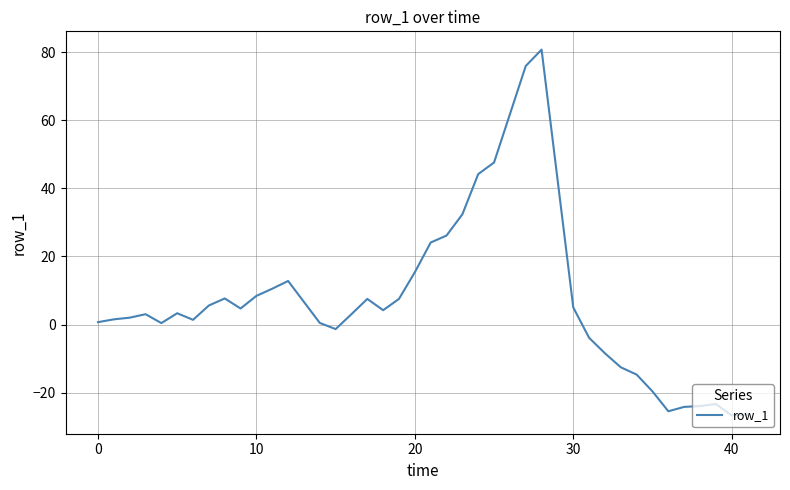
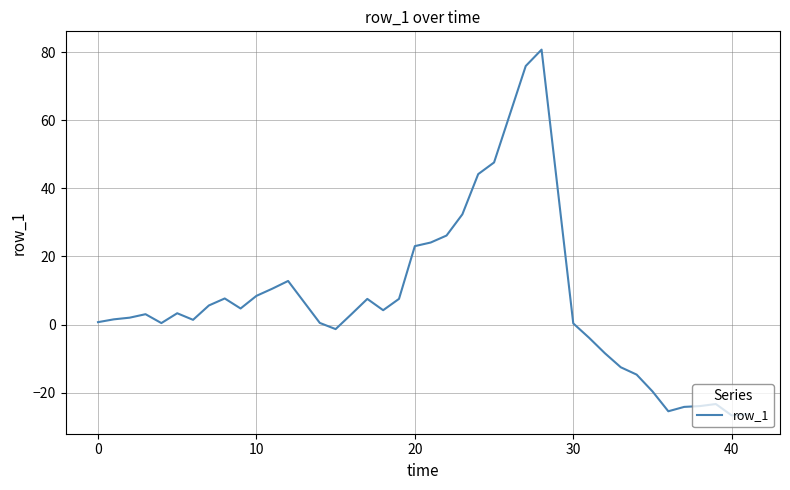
  {
    "0": 1,
    "10": 8,
-   "20": 15,
-   "30": 5
+   "20": 23,
+   "30": 0
  }
